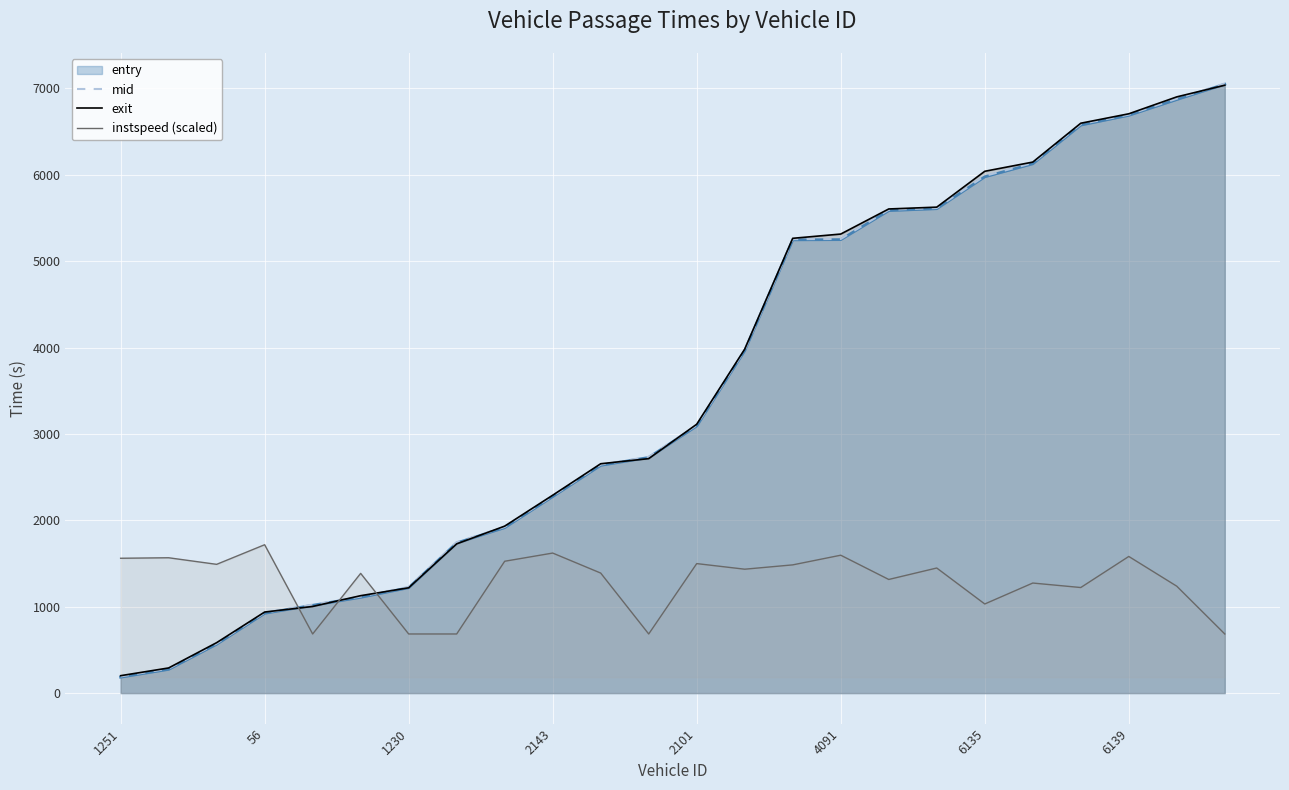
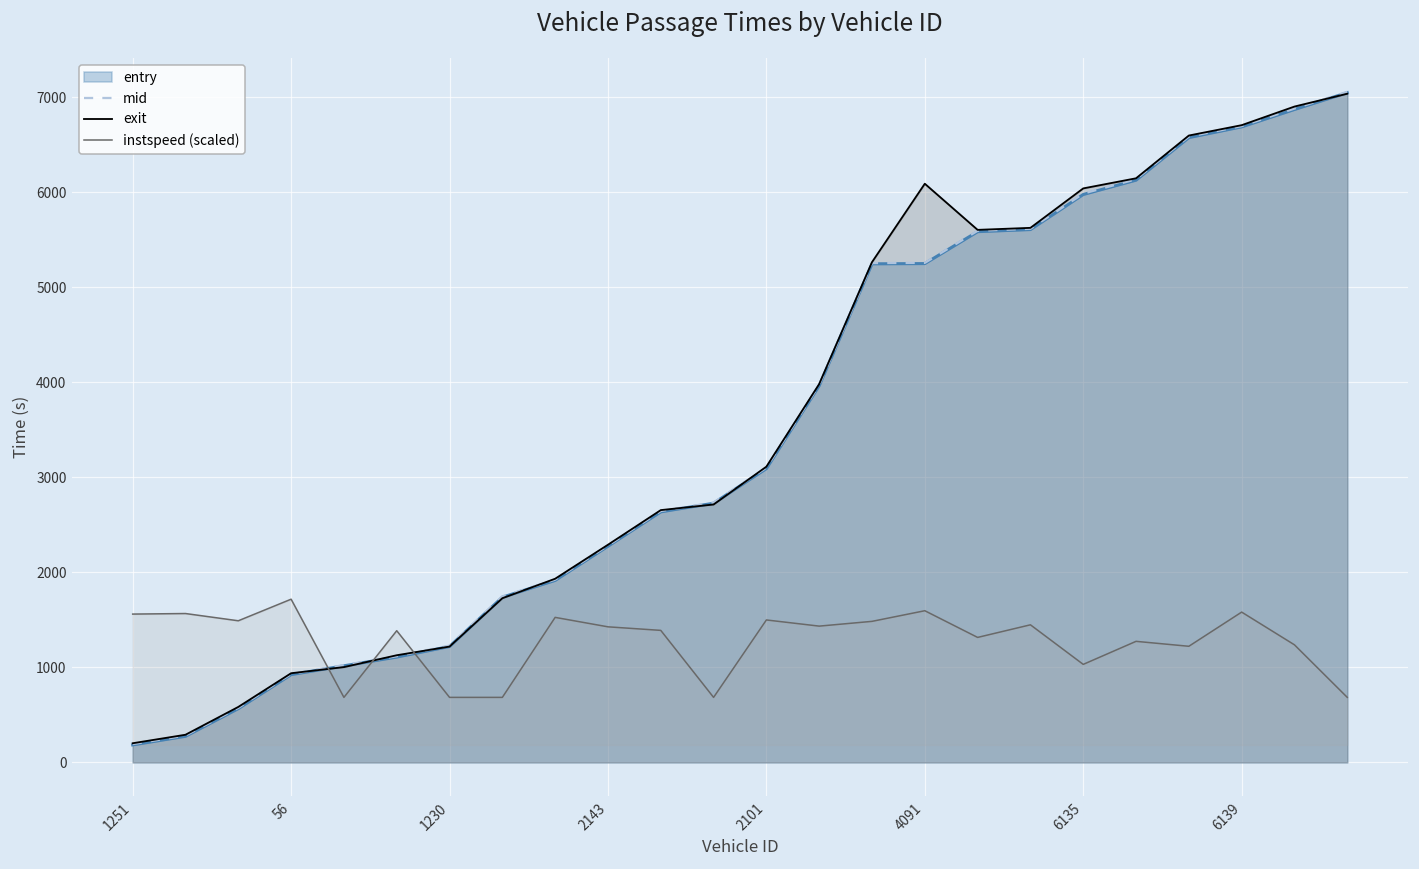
  {
    "exit": {
-     "4091": 5300,
+     "4091": 6100,
      "6135": 6000
    },
    "instspeed (scaled)": {
      "1251": 1600,
      "56": 1700,
      "1230": 700,
-     "2143": 1600,
+     "2143": 1400,
      "2101": 1500,
      "4091": 1600,
      "6135": 1000,
      "6139": 1600
    }
  }
